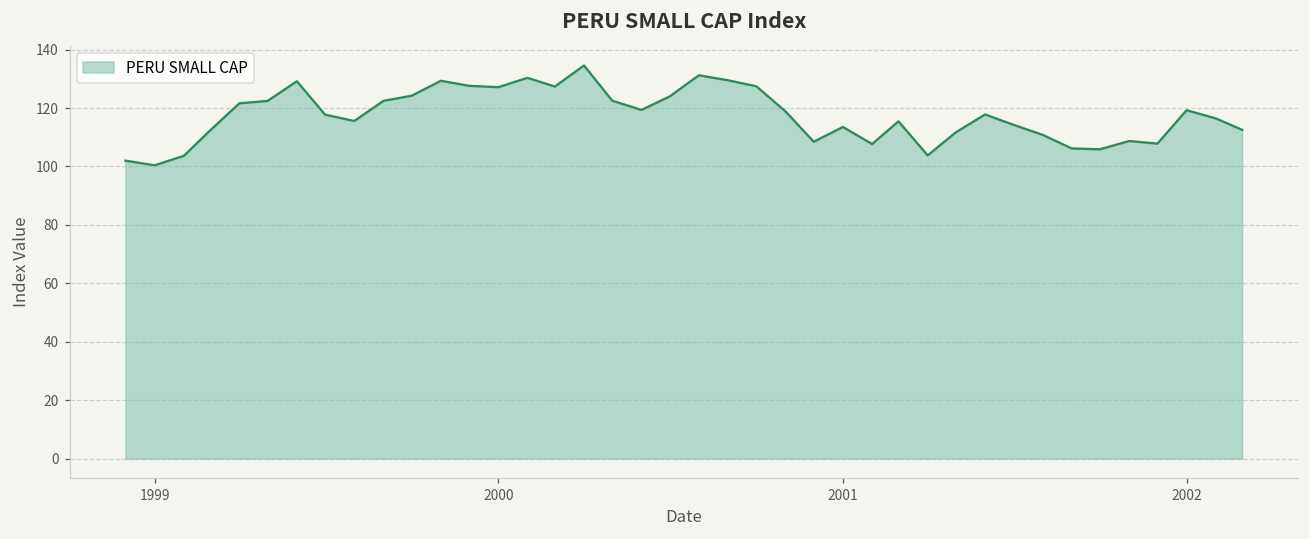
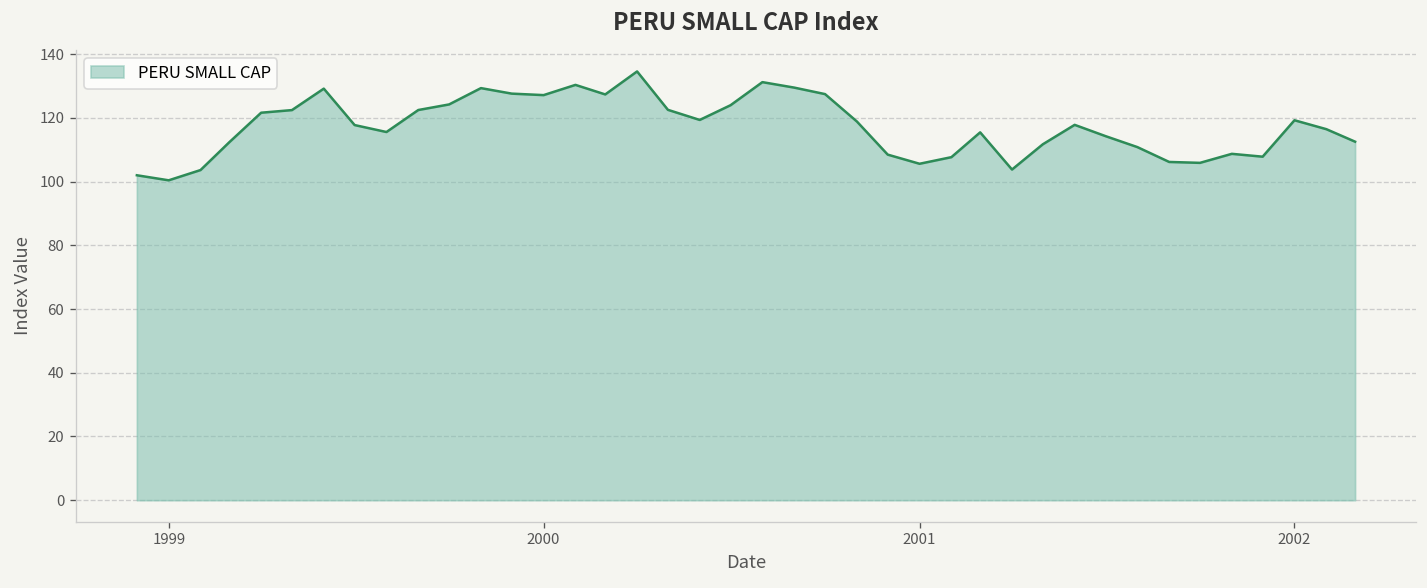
  {
    "1999": 100,
    "2000": 127,
-   "2001": 114,
+   "2001": 106,
    "2002": 119
  }
